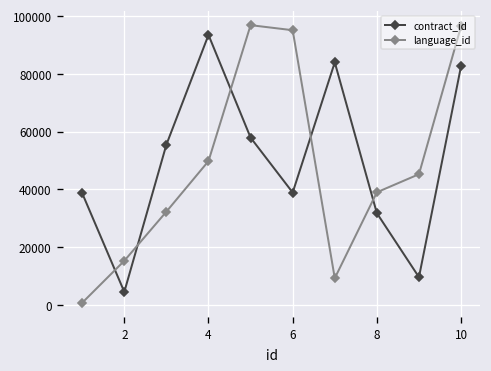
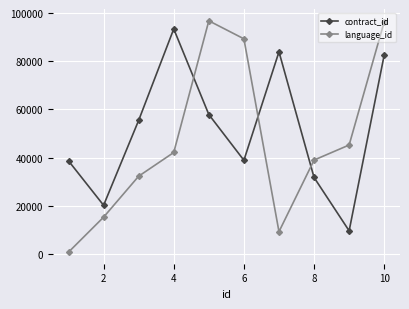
  {
    "contract_id": {
-     "2": 5000,
+     "2": 20000,
      "4": 93000,
      "6": 39000,
      "8": 32000,
      "10": 83000
    },
    "language_id": {
      "2": 15000,
-     "4": 50000,
-     "6": 95000,
+     "4": 42000,
+     "6": 89000,
      "8": 39000
    }
  }
